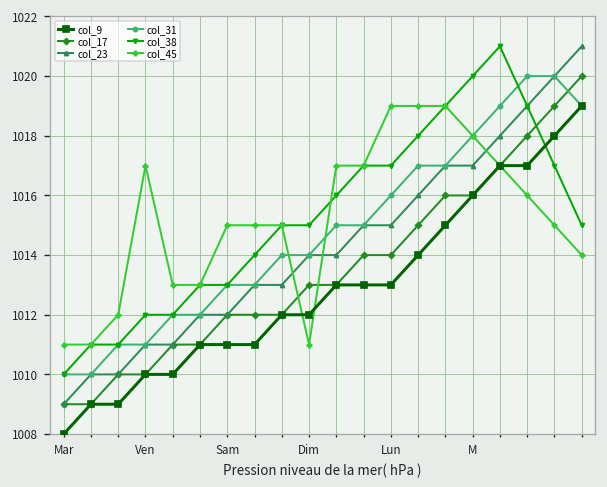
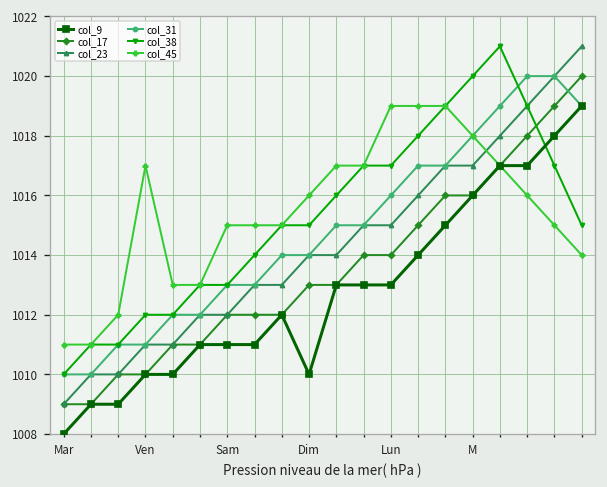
  {
    "col_9": {
      "Mar": 1008,
      "Sam": 1011,
-     "Dim": 1012,
+     "Dim": 1010,
      "Lun": 1013
    },
    "col_45": {
      "Mar": 1011,
      "Ven": 1017,
      "Sam": 1015,
-     "Dim": 1011,
+     "Dim": 1016,
      "Lun": 1019
    }
  }
